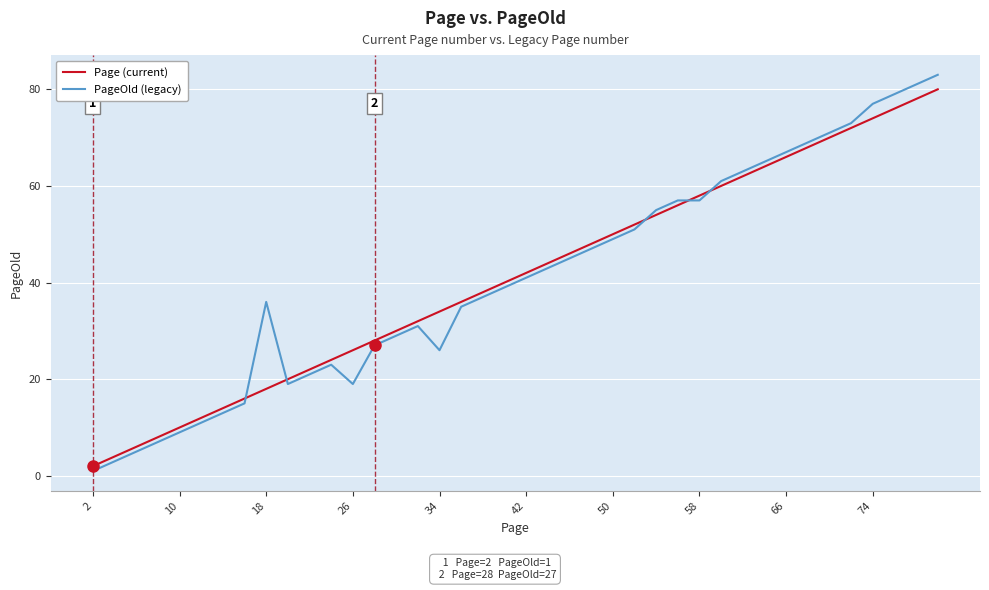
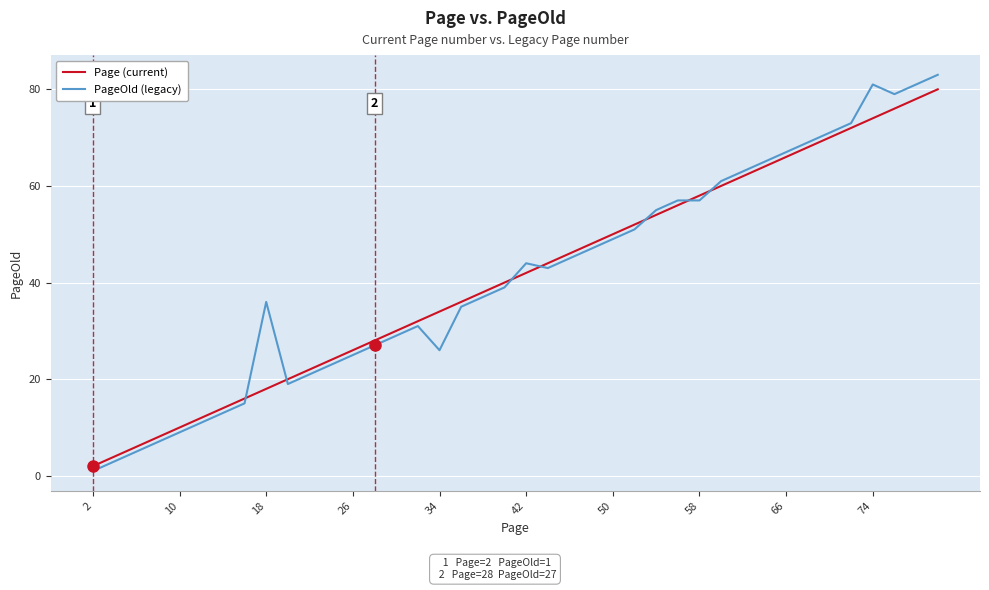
  {
    "PageOld (legacy)": {
      "2": 1,
      "10": 9,
      "18": 36,
-     "26": 19,
+     "26": 25,
      "34": 26,
-     "42": 41,
+     "42": 44,
      "50": 49,
      "58": 57,
      "66": 67,
-     "74": 77
+     "74": 81
    }
  }
